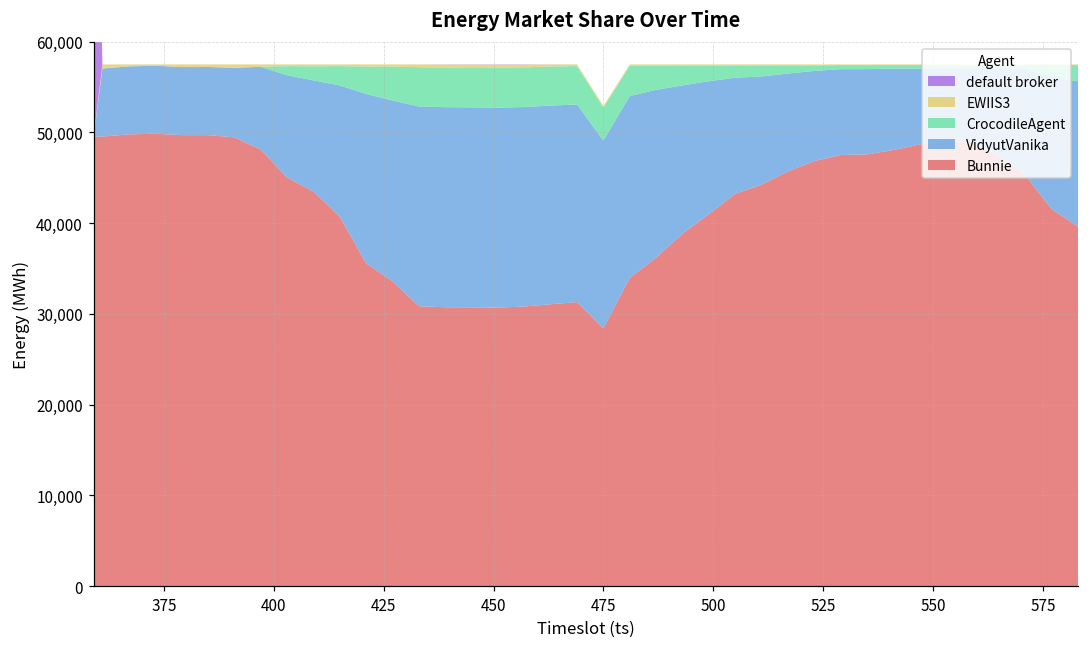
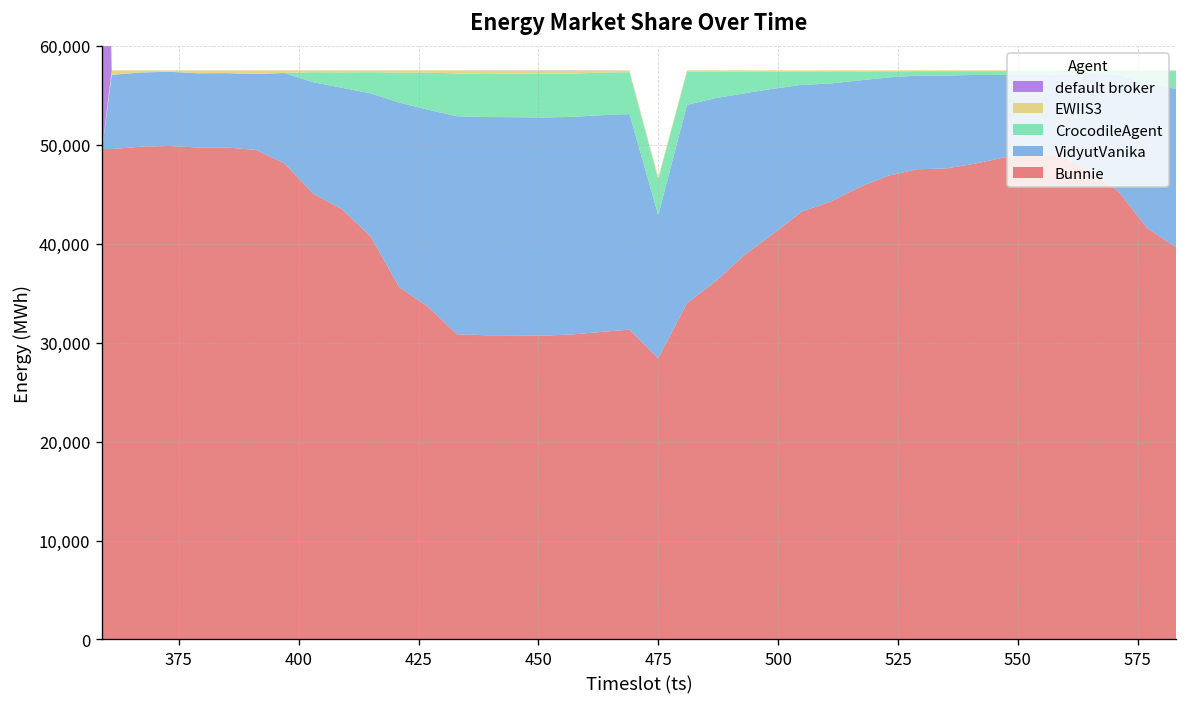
  {
    "Bunnie": {
      "475": "28,000"
    },
    "VidyutVanika": {
-     "475": "21,000"
+     "475": "14,000"
    }
  }
